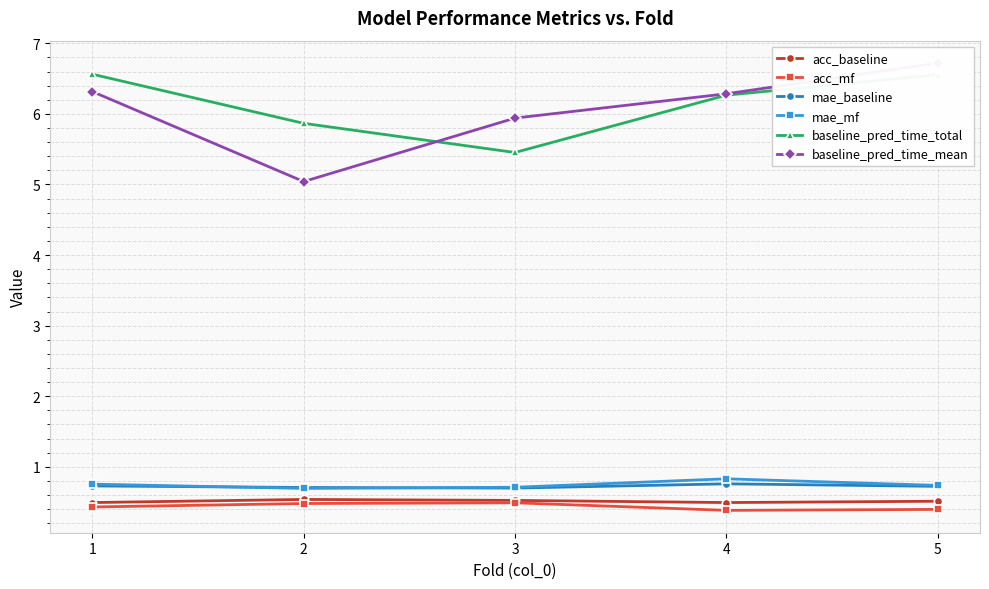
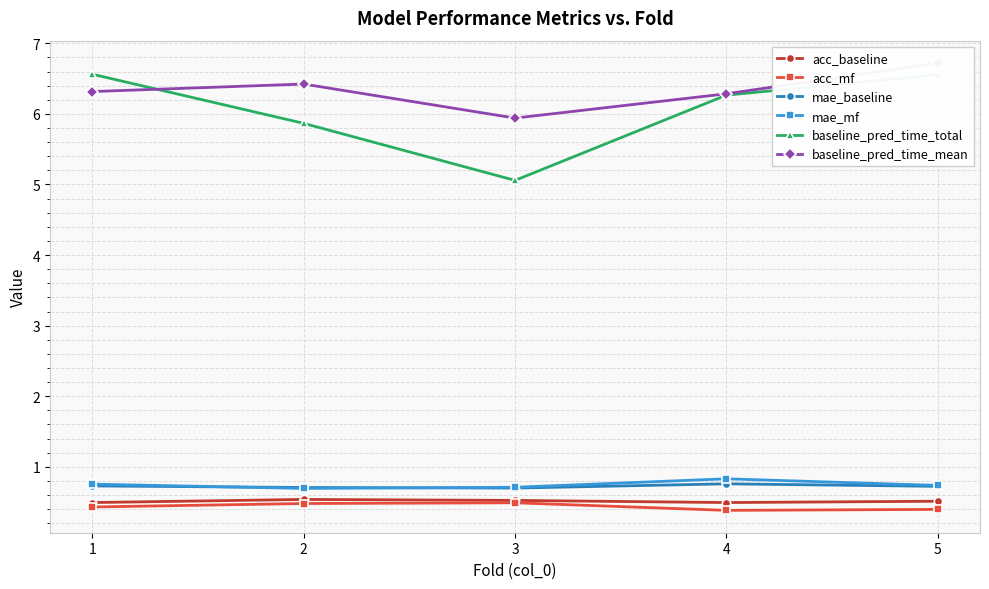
  {
    "baseline_pred_time_total": {
      "1": 6.6,
      "2": 5.9,
-     "3": 5.5
+     "3": 5.1
    },
    "baseline_pred_time_mean": {
      "1": 6.3,
-     "2": 5.0,
+     "2": 6.4,
      "3": 5.9
    }
  }
